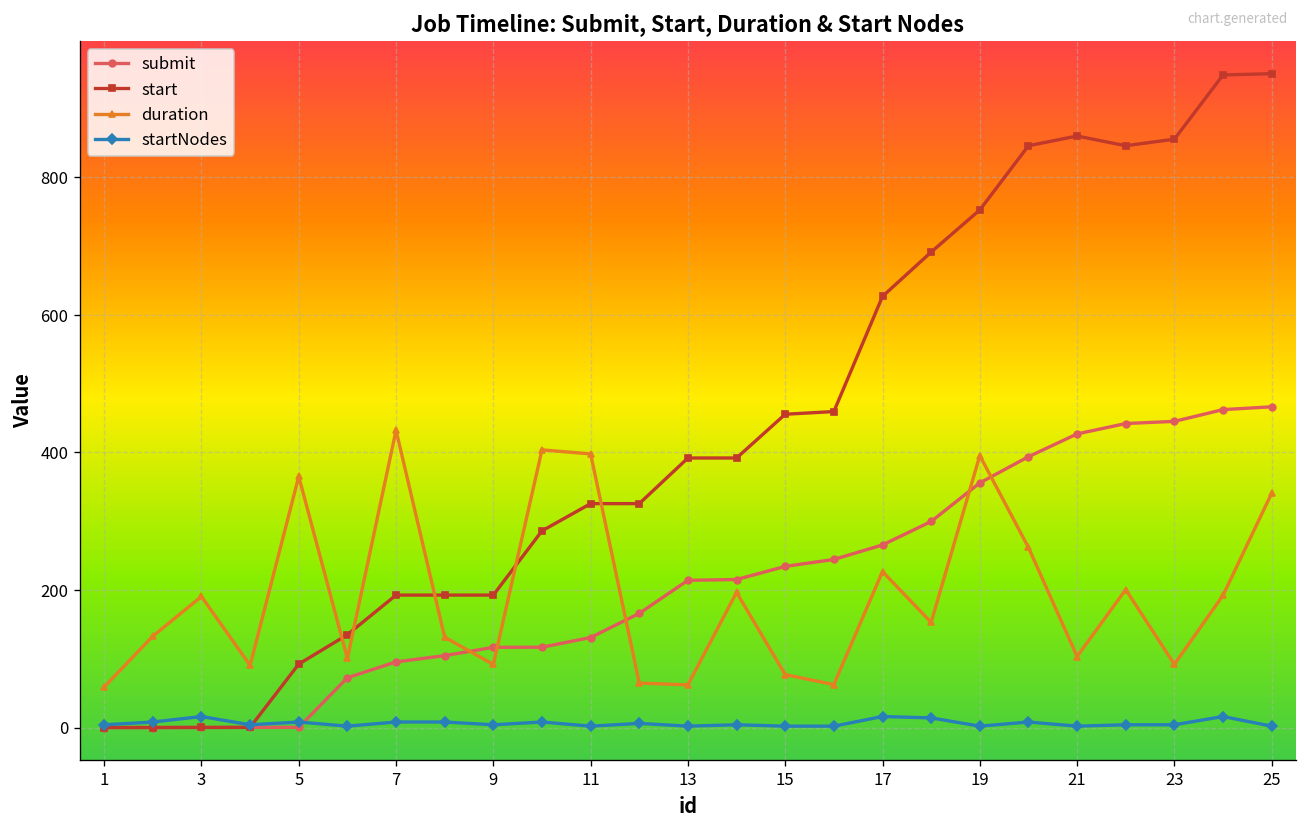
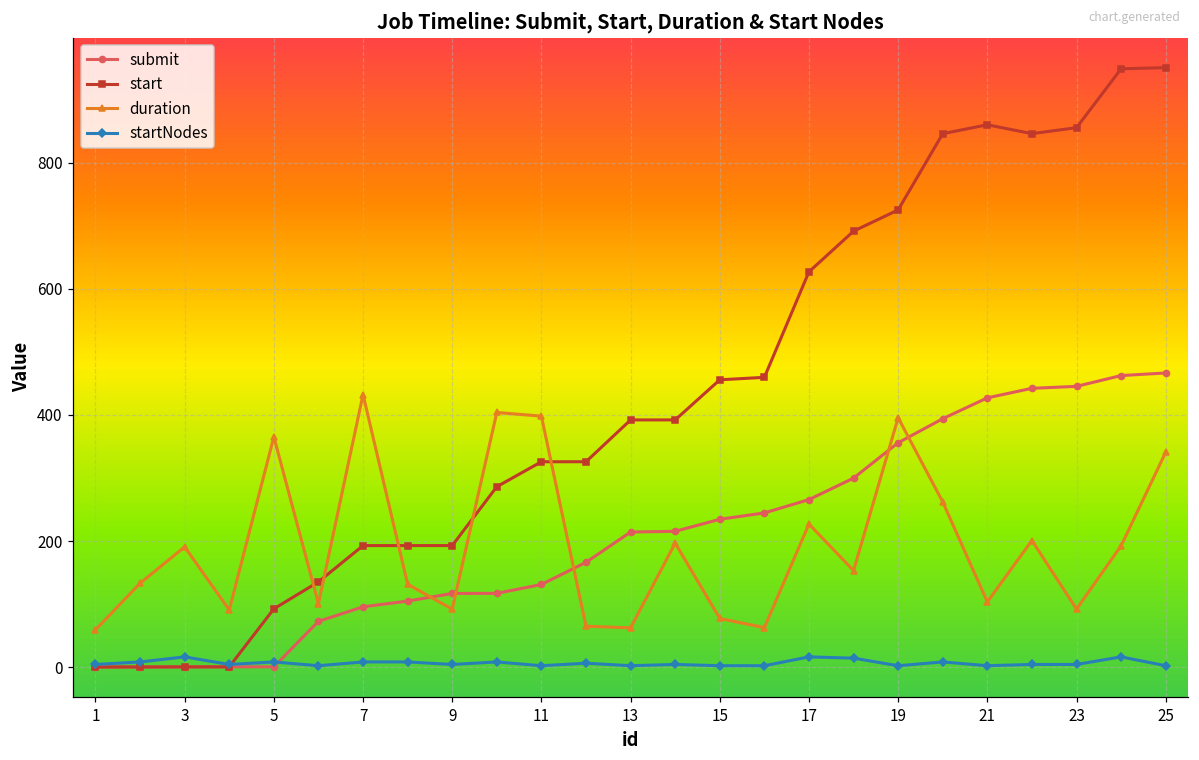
  {
    "submit": {
      "5": 0,
      "7": 100,
      "9": 120,
      "11": 130,
      "13": 210,
      "15": 230,
      "17": 270,
      "19": 360,
      "21": 430,
      "23": 450,
      "25": 470
    },
    "start": {
      "5": 90,
      "7": 190,
      "9": 190,
      "11": 330,
      "13": 390,
      "15": 460,
      "17": 630,
-     "19": 750,
+     "19": 730,
      "21": 860,
      "23": 860,
      "25": 950
    },
    "duration": {
      "1": 60,
      "3": 190,
      "5": 370,
      "7": 430,
      "9": 90,
      "11": 400,
      "13": 60,
      "15": 80,
      "17": 230,
      "19": 400,
      "21": 100,
      "23": 90,
      "25": 340
    },
    "startNodes": {
      "3": 20,
      "5": 10,
      "7": 10,
      "9": 0,
      "11": 0,
      "13": 0,
      "15": 0,
      "17": 20,
      "19": 0,
      "21": 0,
      "23": 0,
      "25": 0
    }
  }
